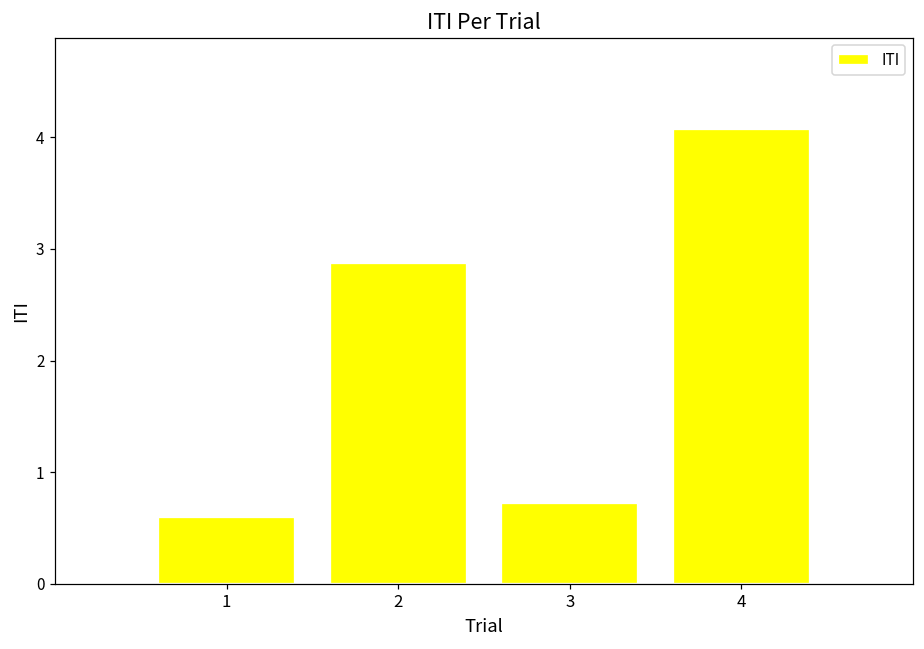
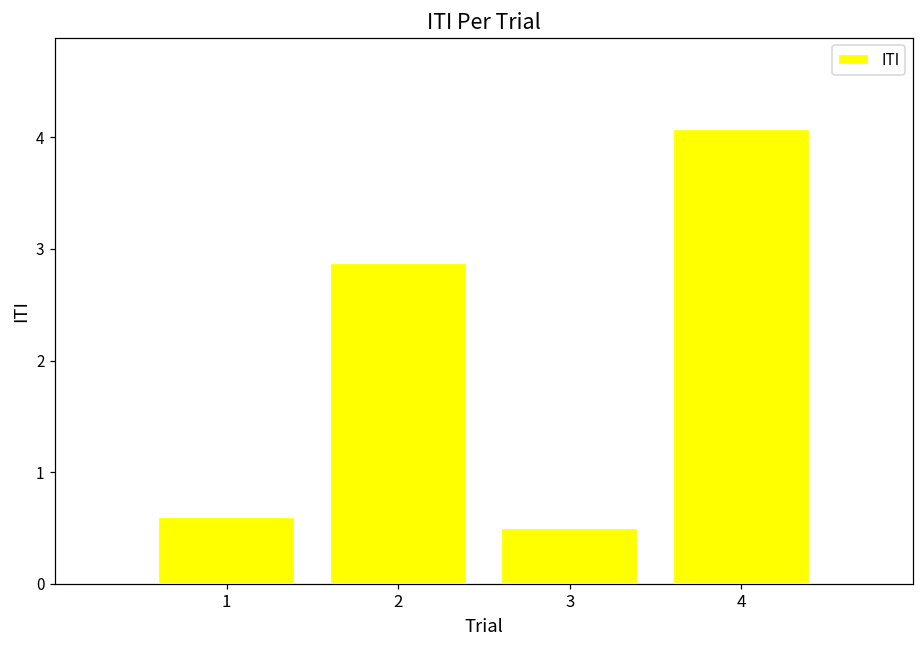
  {
    "1": 0.60,
    "2": 2.87,
-   "3": 0.73,
+   "3": 0.50,
    "4": 4.08
  }
